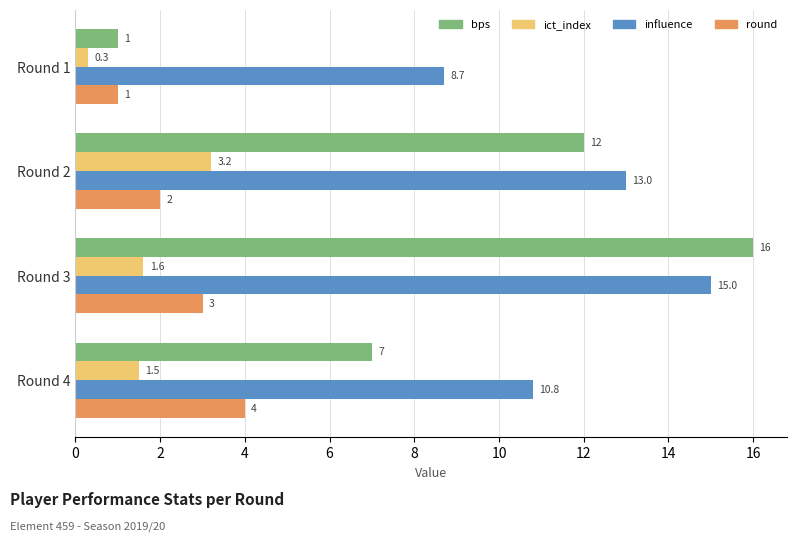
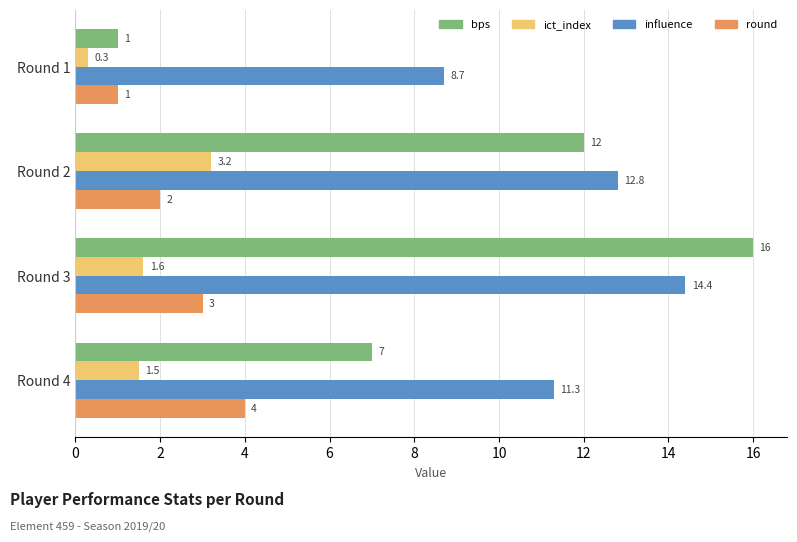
  {
    "bps": {
      "Round 1": 1,
      "Round 2": 12,
      "Round 3": 16,
      "Round 4": 7
    },
    "influence": {
      "Round 1": 8.7,
-     "Round 2": 13.0,
-     "Round 3": 15.0,
-     "Round 4": 10.8
+     "Round 2": 12.8,
+     "Round 3": 14.4,
+     "Round 4": 11.3
    }
  }
